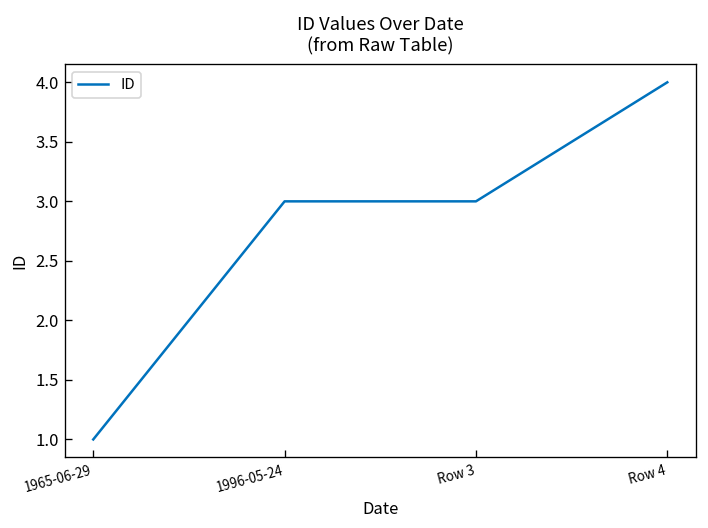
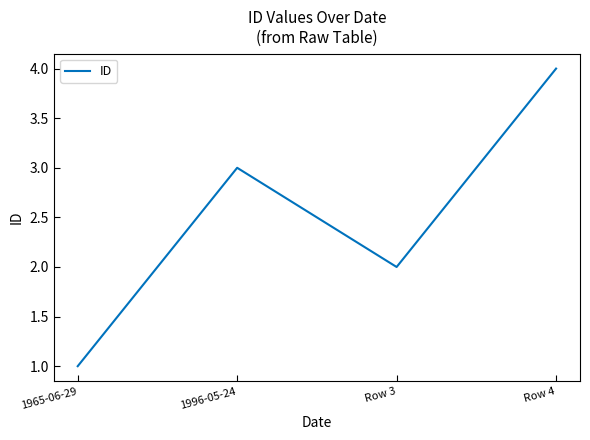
  {
    "1965-06-29": 1,
    "1996-05-24": 3,
-   "Row 3": 3,
+   "Row 3": 2,
    "Row 4": 4
  }
